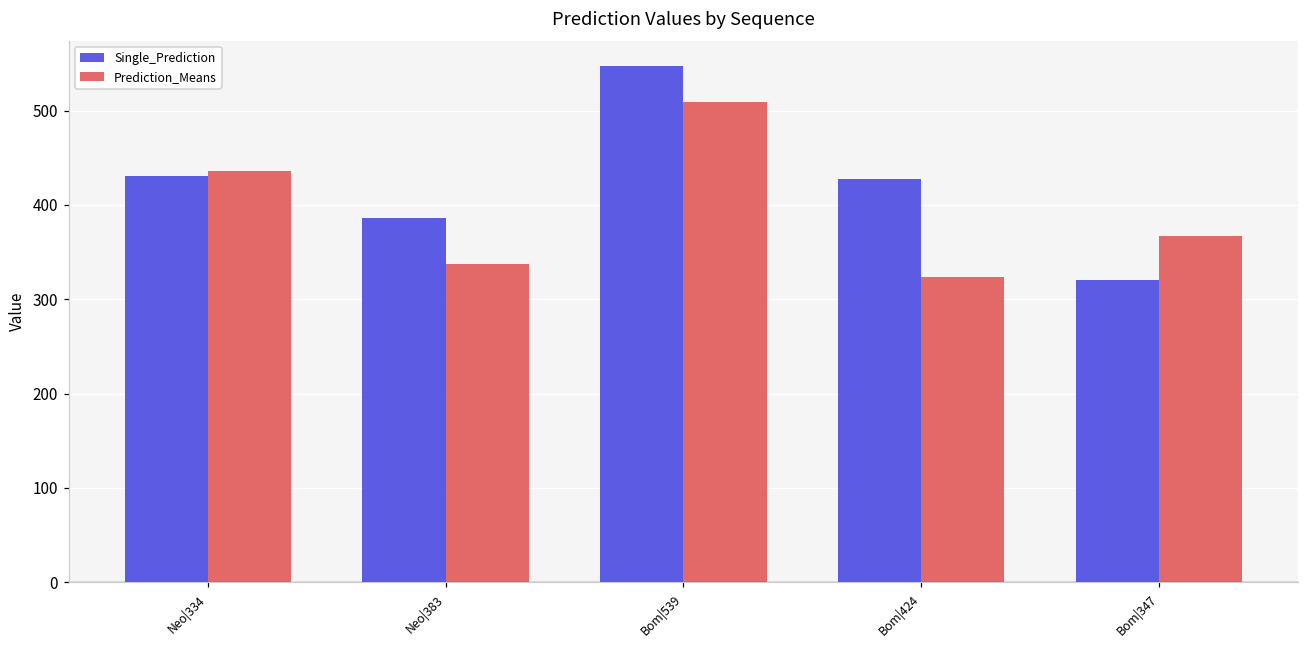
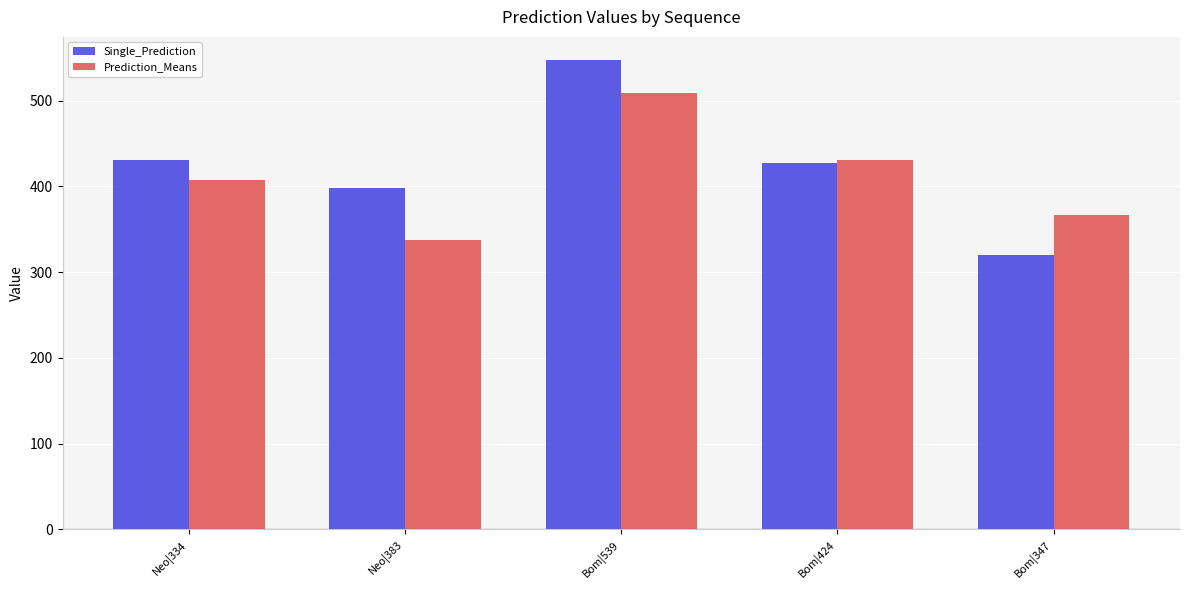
  {
    "Single_Prediction": {
      "Neo|334": 430,
-     "Neo|383": 390,
+     "Neo|383": 400,
      "Bom|539": 550,
      "Bom|424": 430,
      "Bom|347": 320
    },
    "Prediction_Means": {
-     "Neo|334": 440,
+     "Neo|334": 410,
      "Neo|383": 340,
      "Bom|539": 510,
-     "Bom|424": 320,
+     "Bom|424": 430,
      "Bom|347": 370
    }
  }
